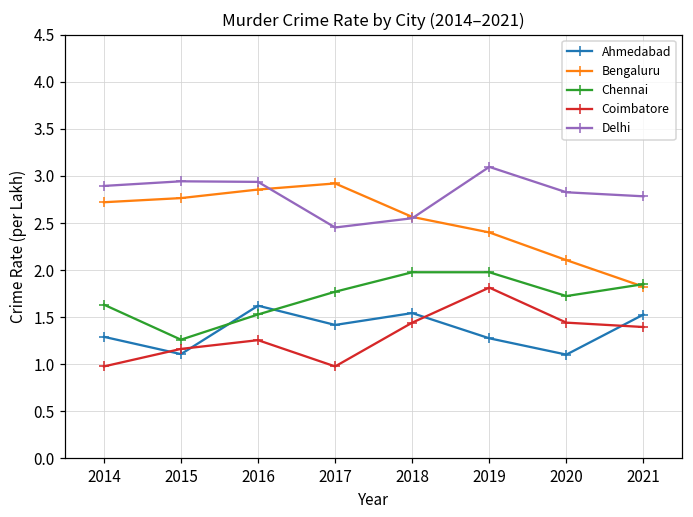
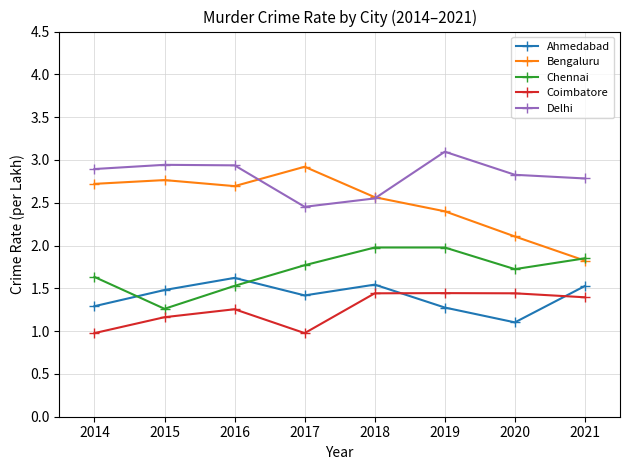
  {
    "Ahmedabad": {
      "2014": 1.3,
-     "2015": 1.1,
+     "2015": 1.5,
      "2016": 1.6,
      "2017": 1.4,
      "2018": 1.5,
      "2019": 1.3,
      "2020": 1.1,
      "2021": 1.5
    },
    "Bengaluru": {
      "2014": 2.7,
      "2015": 2.8,
-     "2016": 2.9,
+     "2016": 2.7,
      "2017": 2.9,
      "2019": 2.4,
      "2020": 2.1
    },
    "Chennai": {
      "2014": 1.6,
      "2015": 1.3,
      "2016": 1.5,
      "2017": 1.8,
      "2018": 2.0,
      "2019": 2.0,
      "2020": 1.7
    },
    "Coimbatore": {
      "2014": 1.0,
      "2015": 1.2,
      "2016": 1.3,
      "2017": 1.0,
      "2018": 1.4,
-     "2019": 1.8,
+     "2019": 1.4,
      "2020": 1.4,
      "2021": 1.4
    },
    "Delhi": {
      "2014": 2.9,
      "2015": 2.9,
      "2016": 2.9,
      "2017": 2.5,
      "2019": 3.1,
      "2020": 2.8,
      "2021": 2.8
    }
  }
